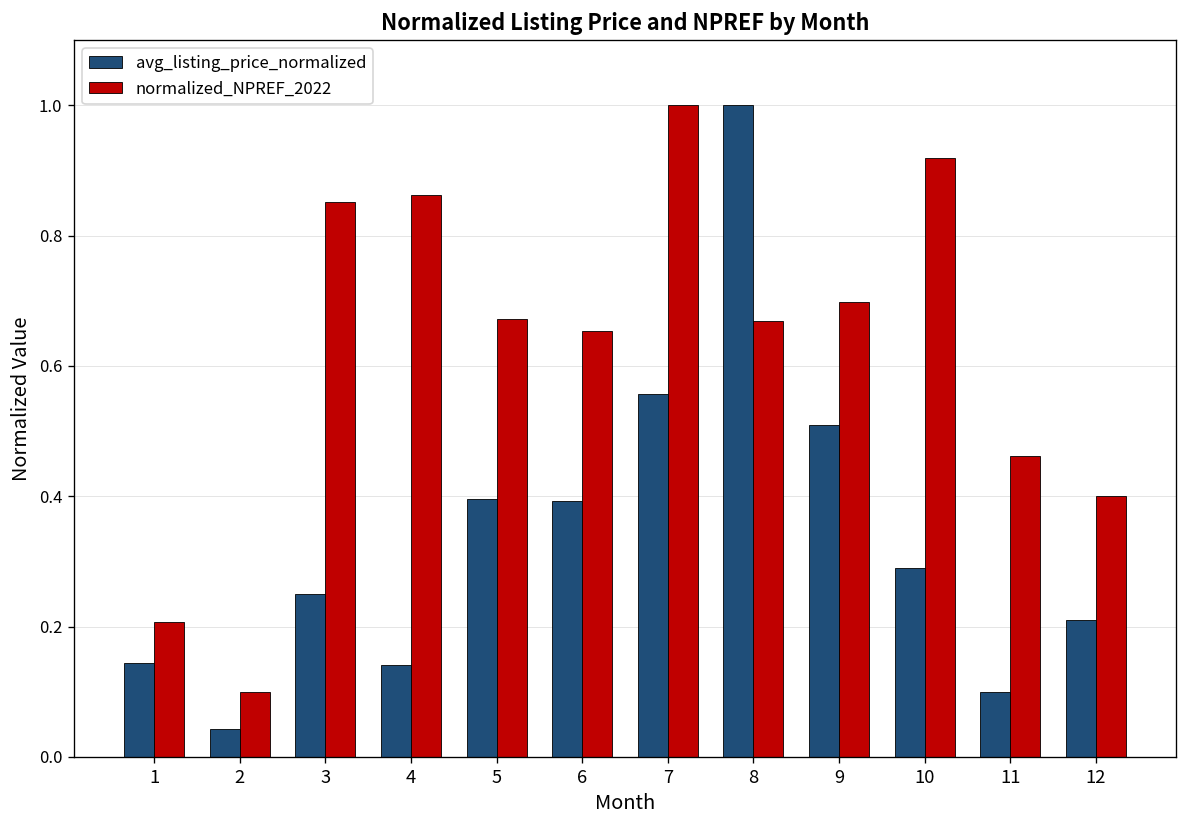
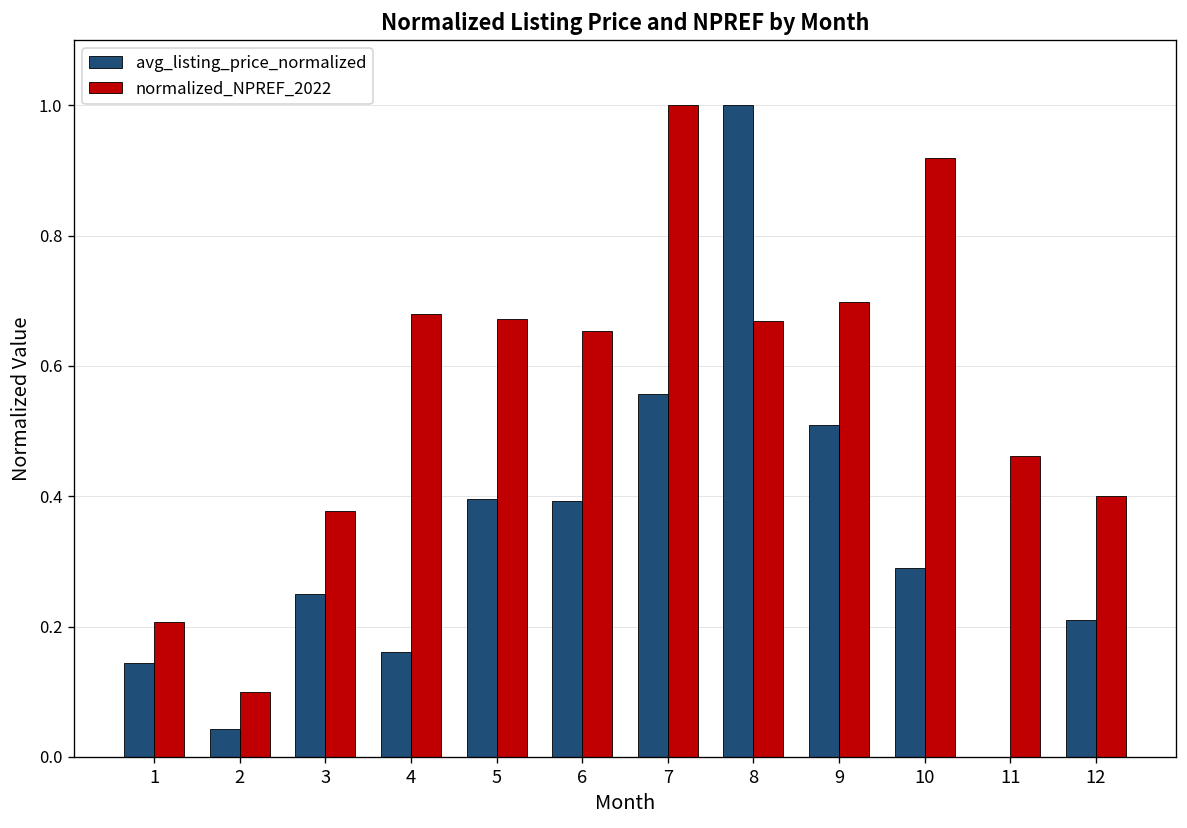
  {
    "avg_listing_price_normalized": {
      "1": 0.14,
      "2": 0.04,
      "3": 0.25,
-     "4": 0.14,
+     "4": 0.16,
      "5": 0.40,
      "6": 0.39,
      "7": 0.56,
      "8": 1.00,
      "9": 0.51,
      "10": 0.29,
-     "11": 0.1,
+     "11": 0.0,
      "12": 0.21
    },
    "normalized_NPREF_2022": {
      "1": 0.21,
      "2": 0.10,
-     "3": 0.85,
-     "4": 0.86,
+     "3": 0.38,
+     "4": 0.68,
      "5": 0.67,
      "6": 0.65,
      "7": 1.00,
      "8": 0.67,
      "9": 0.70,
      "10": 0.92,
      "11": 0.46,
      "12": 0.40
    }
  }
